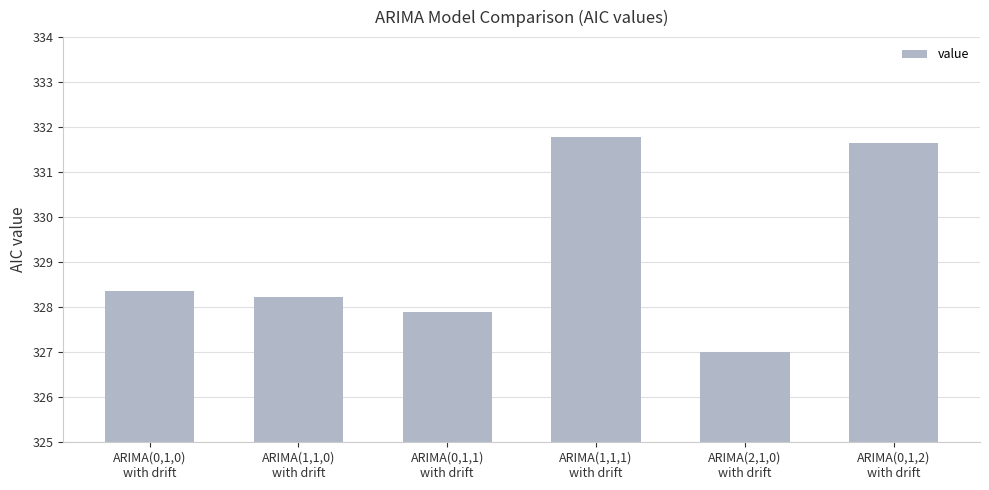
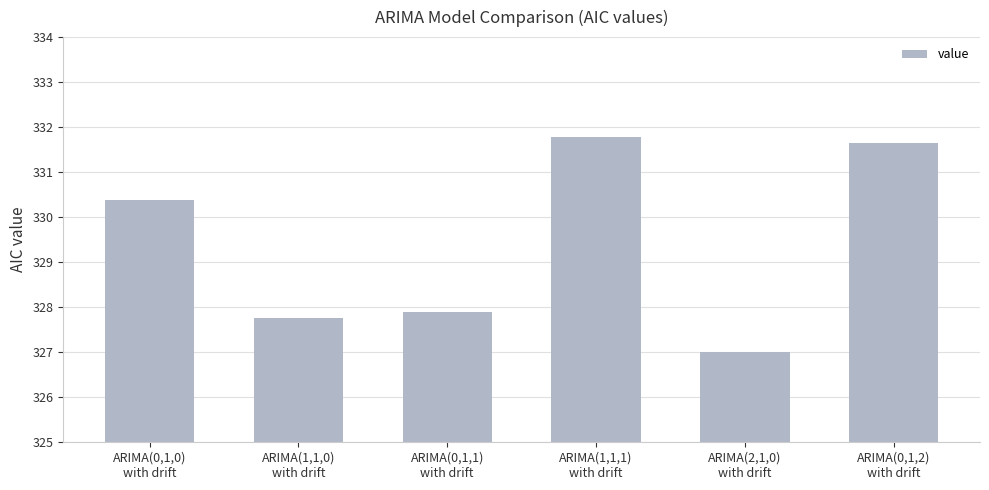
  {
-   "ARIMA(0,1,0) with drift": 328.4,
-   "ARIMA(1,1,0) with drift": 328.2,
+   "ARIMA(0,1,0) with drift": 330.4,
+   "ARIMA(1,1,0) with drift": 327.8,
    "ARIMA(0,1,1) with drift": 327.9,
    "ARIMA(1,1,1) with drift": 331.8,
    "ARIMA(2,1,0) with drift": 327.0,
    "ARIMA(0,1,2) with drift": 331.7
  }
